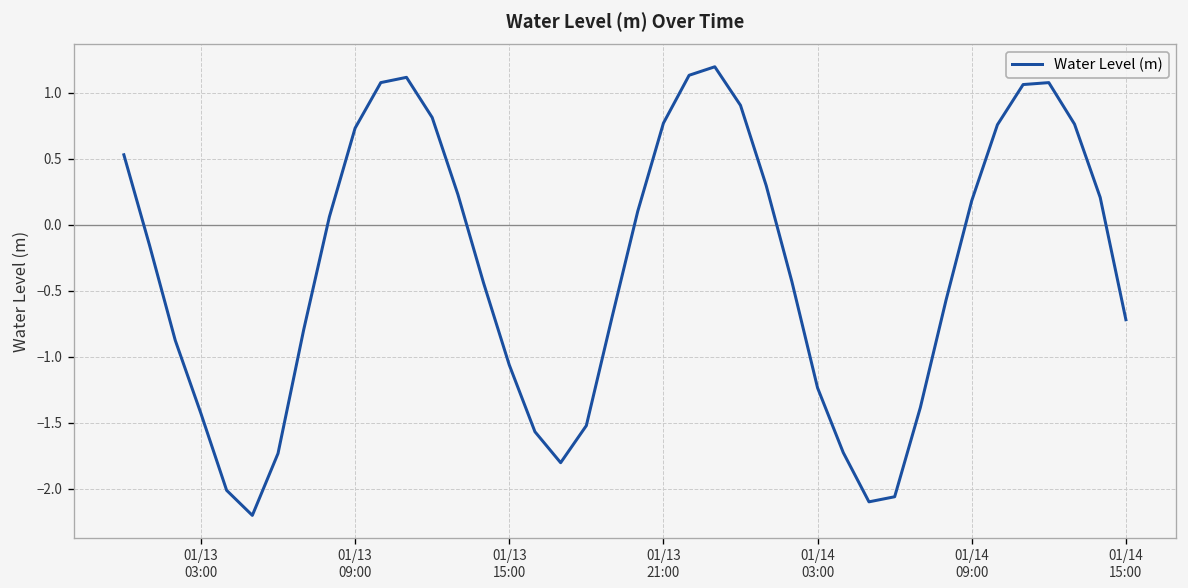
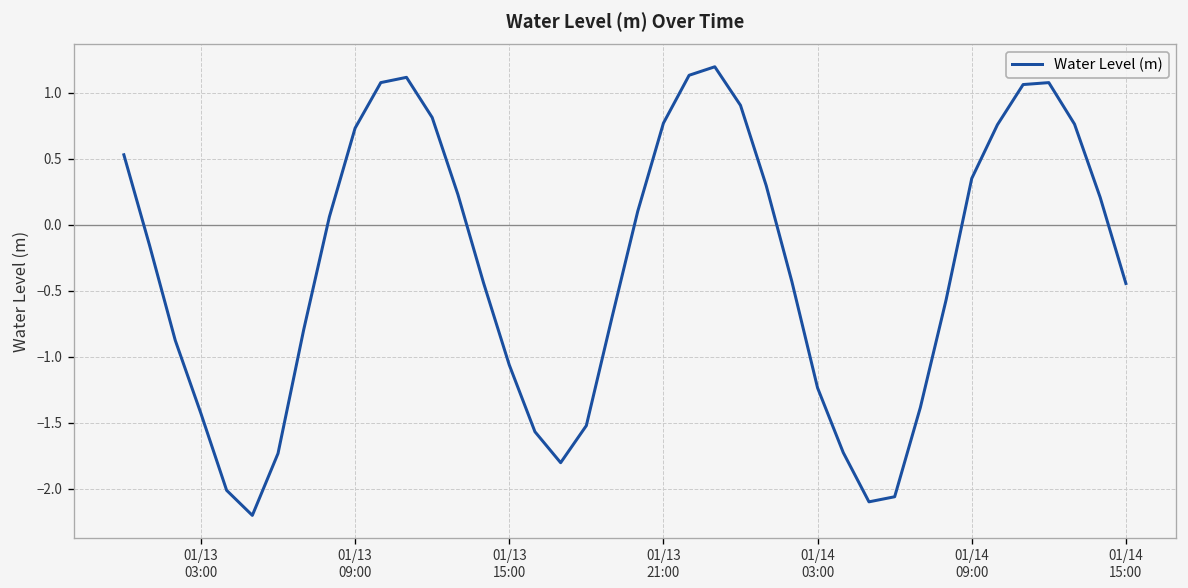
  {
    "01/13 03:00": -1.43,
    "01/13 09:00": 0.73,
    "01/13 15:00": -1.06,
    "01/13 21:00": 0.77,
    "01/14 03:00": -1.24,
-   "01/14 09:00": 0.18,
-   "01/14 15:00": -0.72
+   "01/14 09:00": 0.35,
+   "01/14 15:00": -0.45
  }
